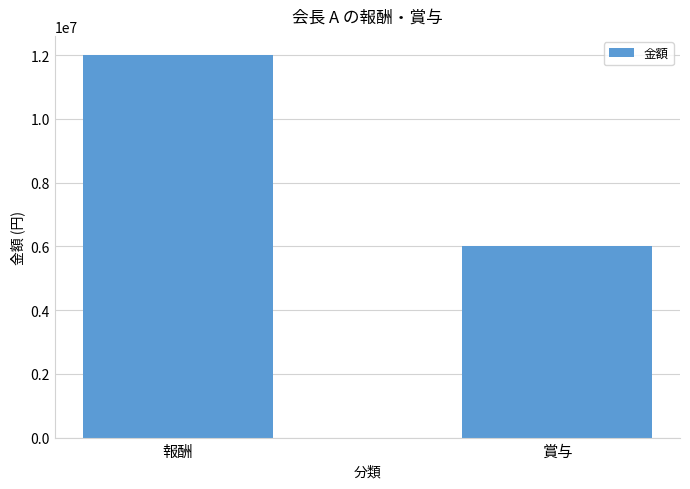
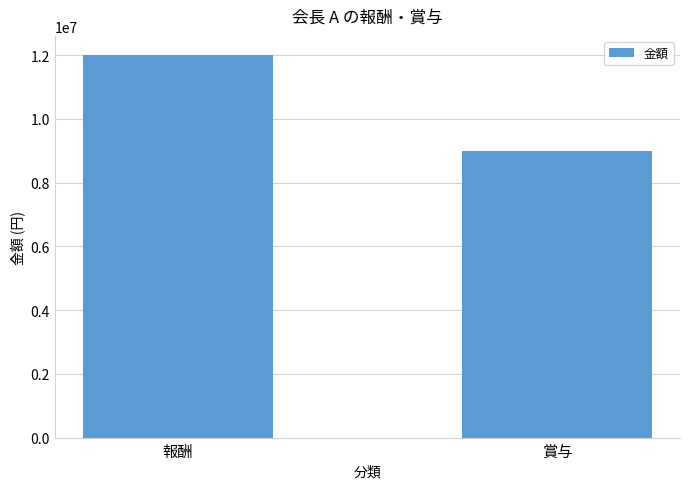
  {
    "報酬": 12000000,
-   "賞与": 6000000
+   "賞与": 9000000
  }
